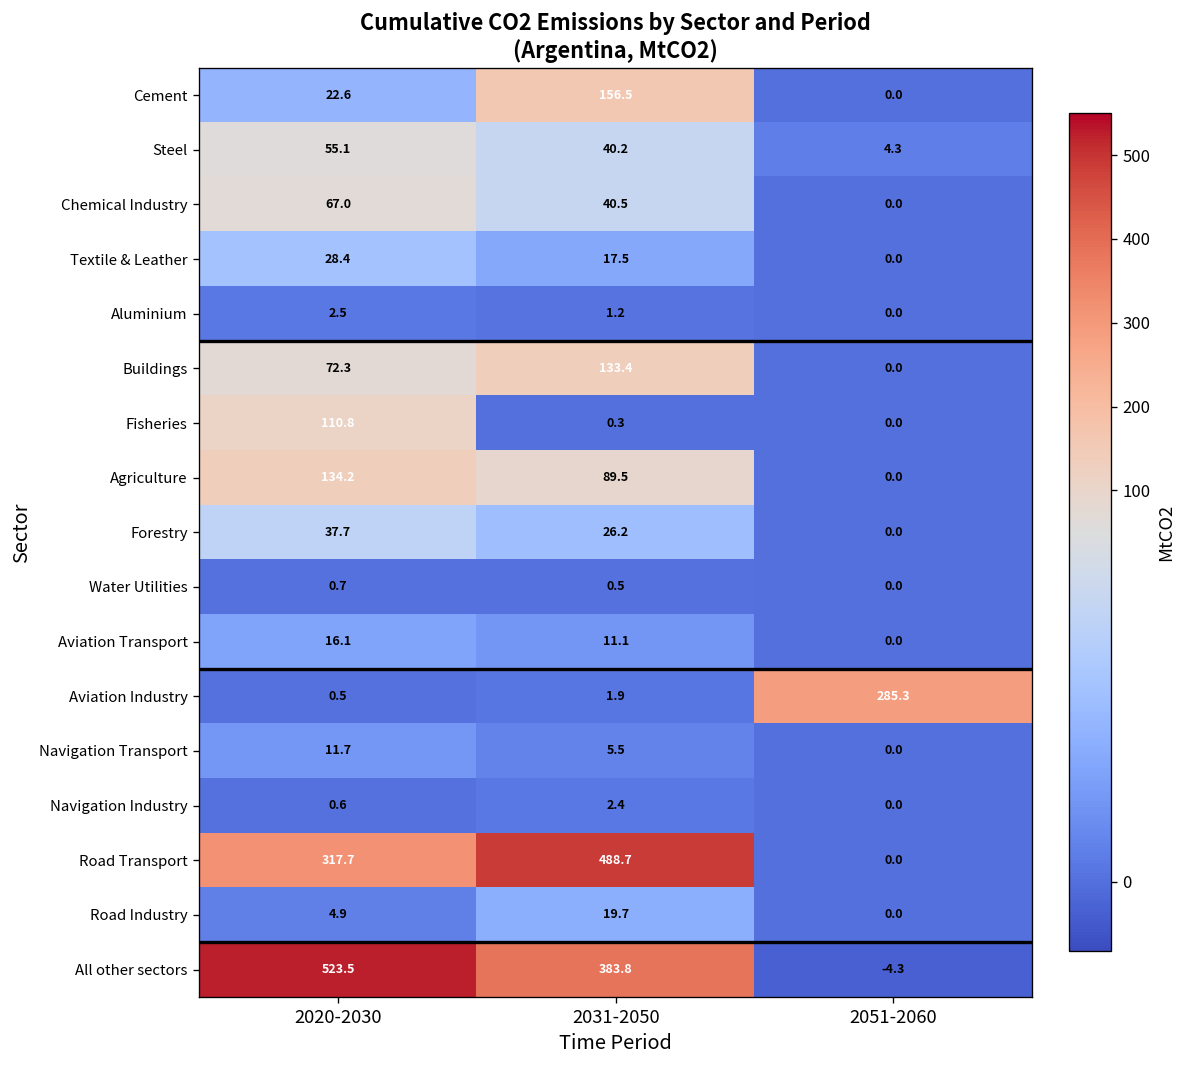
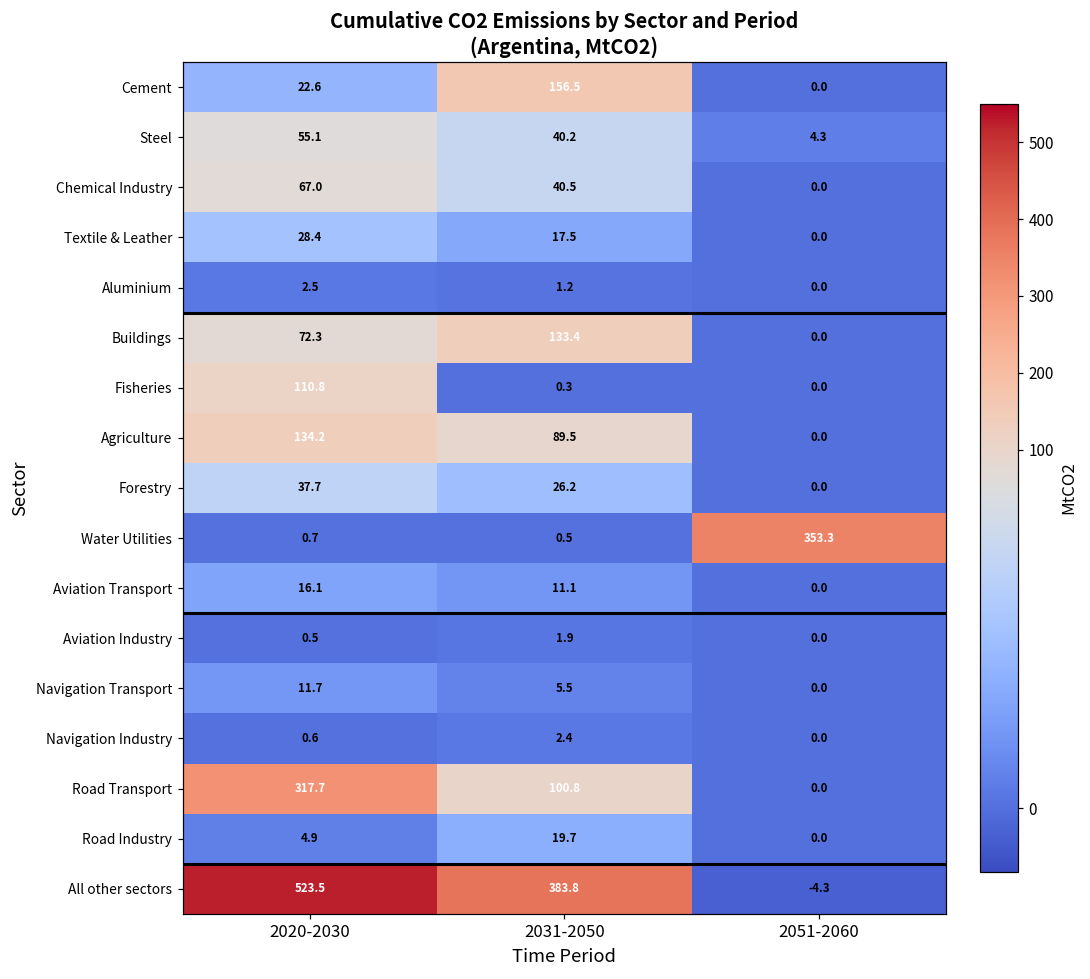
  {
    "Cement": {
      "2020-2030": 22.6,
      "2031-2050": 156.5,
      "2051-2060": 0.0
    },
    "Steel": {
      "2020-2030": 55.1,
      "2031-2050": 40.2,
      "2051-2060": 4.3
    },
    "Chemical Industry": {
      "2020-2030": 67.0,
      "2031-2050": 40.5,
      "2051-2060": 0.0
    },
    "Textile & Leather": {
      "2020-2030": 28.4,
      "2031-2050": 17.5,
      "2051-2060": 0.0
    },
    "Aluminium": {
      "2020-2030": 2.5,
      "2031-2050": 1.2,
      "2051-2060": 0.0
    },
    "Buildings": {
      "2020-2030": 72.3,
      "2031-2050": 133.4,
      "2051-2060": 0.0
    },
    "Fisheries": {
      "2020-2030": 110.8,
      "2031-2050": 0.3,
      "2051-2060": 0.0
    },
    "Agriculture": {
      "2020-2030": 134.2,
      "2031-2050": 89.5,
      "2051-2060": 0.0
    },
    "Forestry": {
      "2020-2030": 37.7,
      "2031-2050": 26.2,
      "2051-2060": 0.0
    },
    "Water Utilities": {
      "2020-2030": 0.7,
      "2031-2050": 0.5,
-     "2051-2060": 0.0
+     "2051-2060": 353.3
    },
    "Aviation Transport": {
      "2020-2030": 16.1,
      "2031-2050": 11.1,
      "2051-2060": 0.0
    },
    "Aviation Industry": {
      "2020-2030": 0.5,
      "2031-2050": 1.9,
-     "2051-2060": 285.3
+     "2051-2060": 0.0
    },
    "Navigation Transport": {
      "2020-2030": 11.7,
      "2031-2050": 5.5,
      "2051-2060": 0.0
    },
    "Navigation Industry": {
      "2020-2030": 0.6,
      "2031-2050": 2.4,
      "2051-2060": 0.0
    },
    "Road Transport": {
      "2020-2030": 317.7,
-     "2031-2050": 488.7,
+     "2031-2050": 100.8,
      "2051-2060": 0.0
    },
    "Road Industry": {
      "2020-2030": 4.9,
      "2031-2050": 19.7,
      "2051-2060": 0.0
    },
    "All other sectors": {
      "2020-2030": 523.5,
      "2031-2050": 383.8,
      "2051-2060": -4.3
    }
  }
